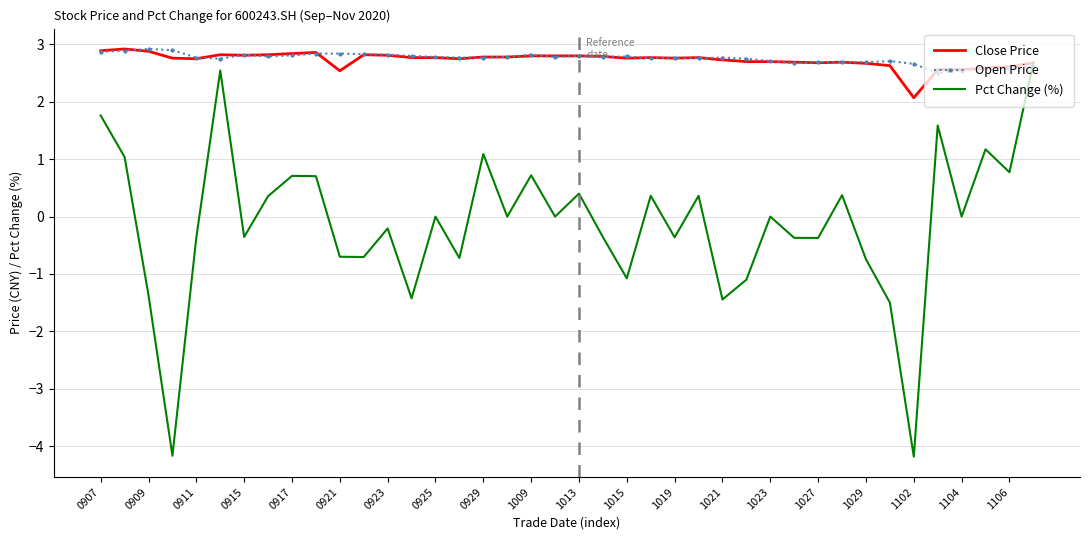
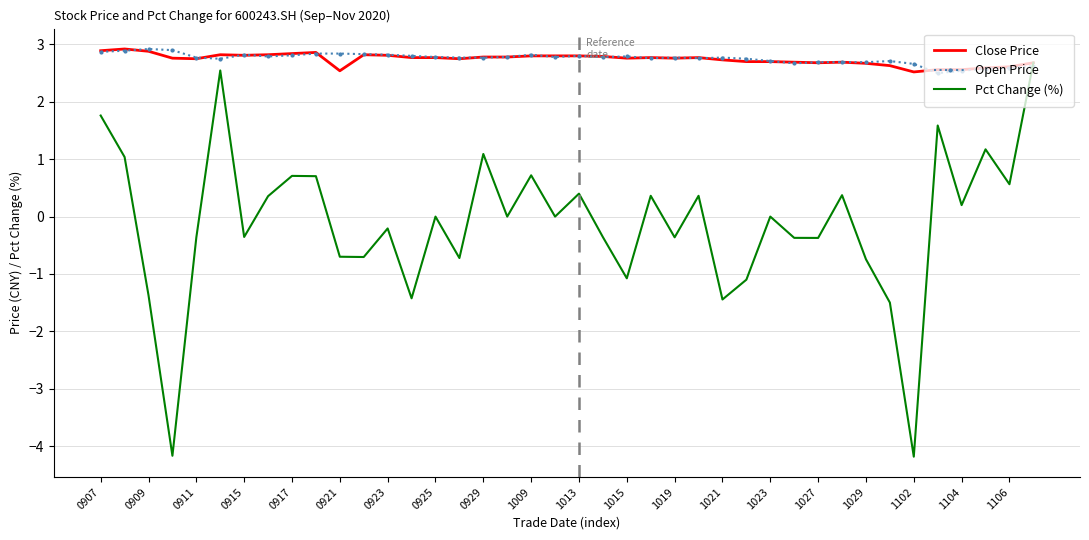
  {
    "Close Price": {
      "0921": 2.5,
-     "1102": 2.1
+     "1102": 2.5
    },
    "Open Price": {
      "0921": 2.8,
      "1102": 2.7
    },
    "Pct Change (%)": {
      "0907": 1.8,
      "0909": -1.4,
      "0911": -0.4,
      "0915": -0.4,
      "0917": 0.7,
      "0921": -0.7,
      "0923": -0.2,
      "0925": 0.0,
      "0929": 1.1,
      "1009": 0.7,
      "1013": 0.4,
      "1015": -1.1,
      "1019": -0.4,
      "1021": -1.4,
      "1023": 0.0,
      "1027": -0.4,
      "1029": -0.7,
      "1102": -4.2,
-     "1104": 0.0,
-     "1106": 0.8
+     "1104": 0.2,
+     "1106": 0.6
    }
  }
